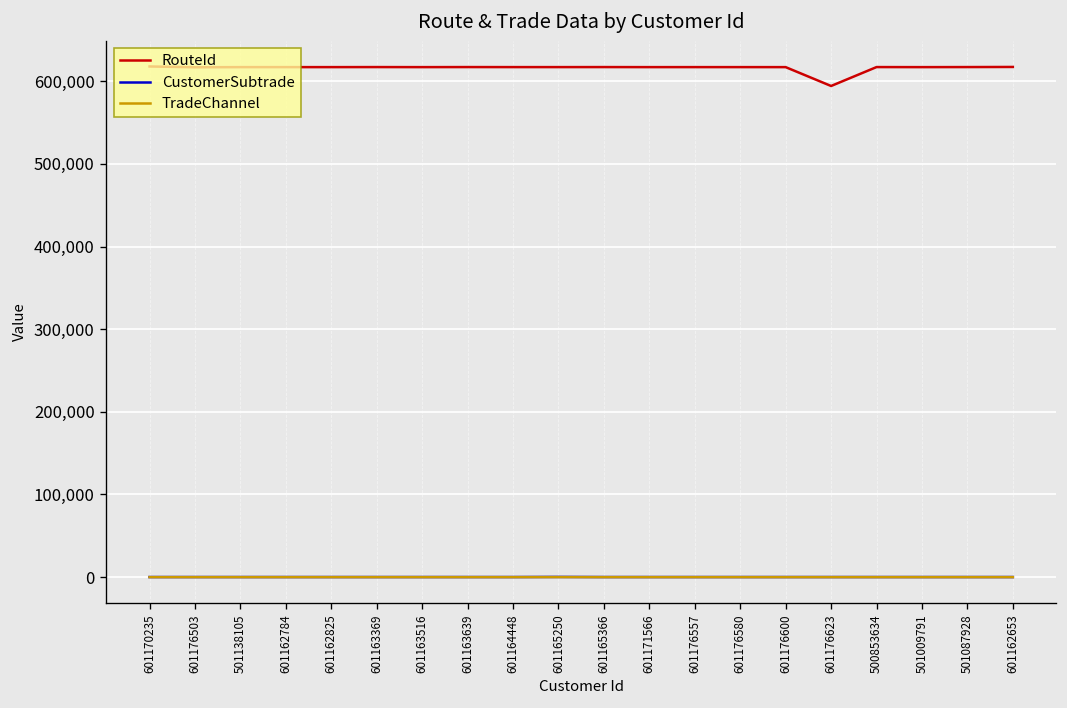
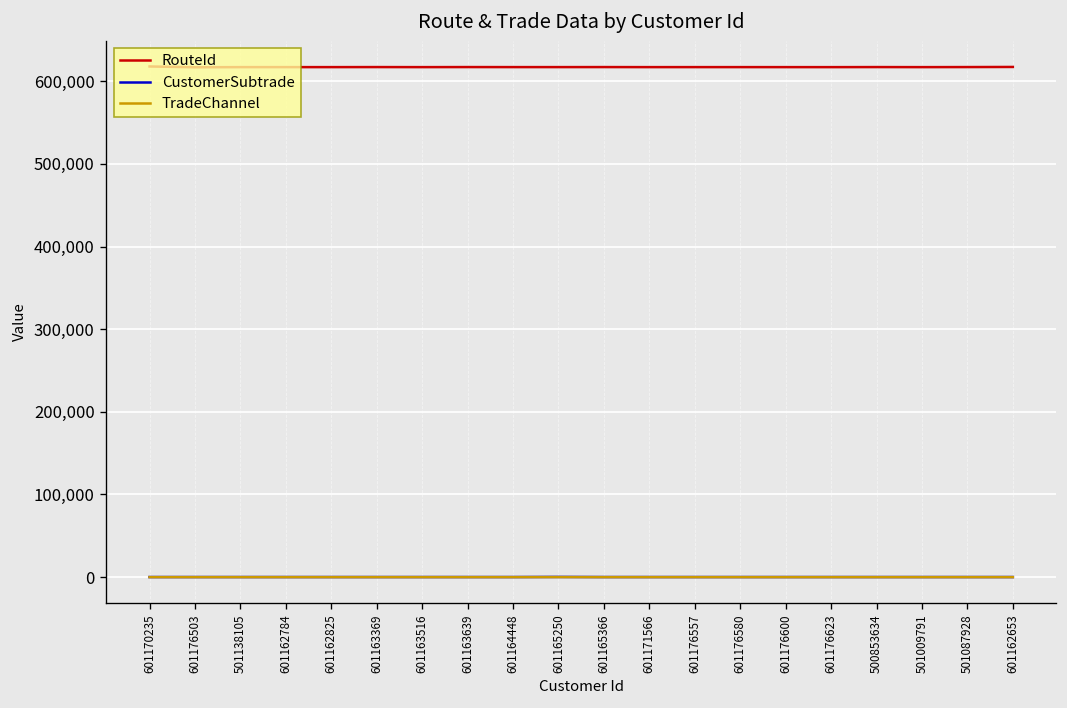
  {
    "RouteId": {
      "601162825": "620,000",
      "601163369": "620,000",
      "601163516": "620,000",
      "601163639": "620,000",
      "601164448": "620,000",
      "601165250": "620,000",
      "601165366": "620,000",
      "601171566": "620,000",
      "601176557": "620,000",
      "601176580": "620,000",
      "601176600": "620,000",
-     "601176623": "590,000",
+     "601176623": "620,000",
      "500853634": "620,000",
      "501009791": "620,000",
      "501087928": "620,000",
      "601162653": "620,000"
    },
    "TradeChannel": {
      "601170235": "0",
      "601176503": "0",
      "501138105": "0",
      "601162784": "0",
      "601162825": "0",
      "601163369": "0",
      "601163516": "0",
      "601163639": "0",
      "601164448": "0",
      "601165250": "0",
      "601165366": "0",
      "601171566": "0",
      "601176557": "0",
      "601176580": "0",
      "601176600": "0",
      "601176623": "0",
      "500853634": "0",
      "501009791": "0",
      "501087928": "0",
      "601162653": "0"
    }
  }
